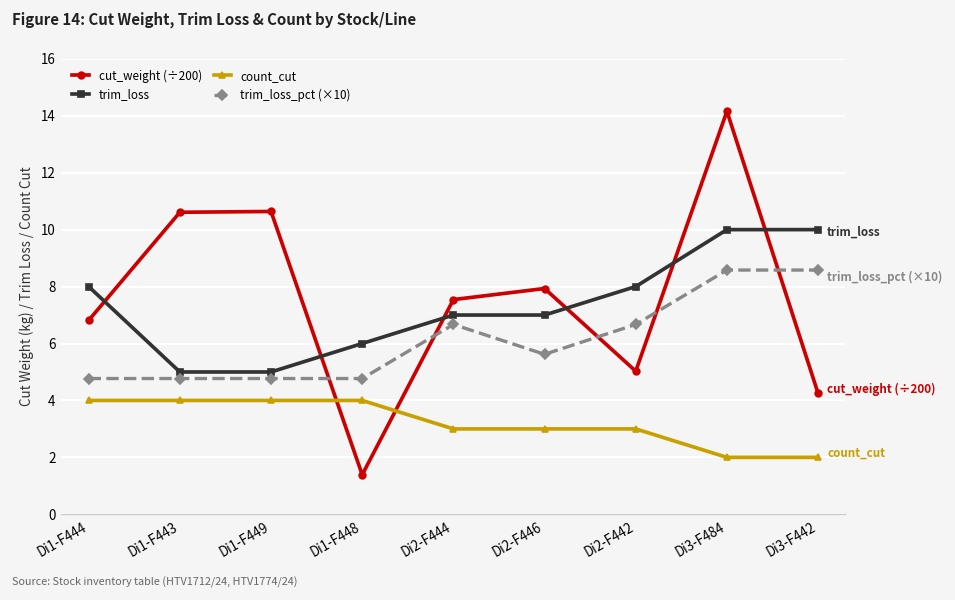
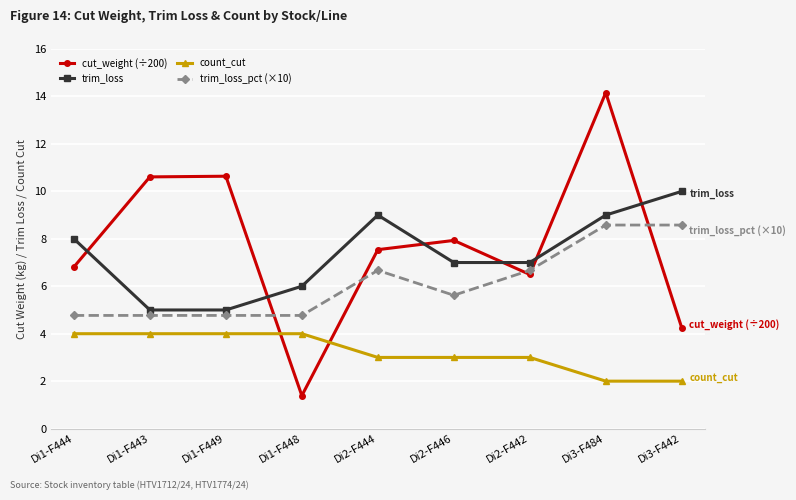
  {
    "cut_weight (÷200)": {
      "Di1-F444": 6.8,
      "Di1-F443": 10.6,
      "Di1-F449": 10.6,
      "Di1-F448": 1.4,
      "Di2-F444": 7.5,
      "Di2-F446": 7.9,
-     "Di2-F442": 5.0,
+     "Di2-F442": 6.5,
      "Di3-F484": 14.2
    },
    "trim_loss": {
      "Di1-F444": 8,
      "Di1-F443": 5,
      "Di1-F449": 5,
      "Di1-F448": 6,
-     "Di2-F444": 7,
+     "Di2-F444": 9,
      "Di2-F446": 7,
-     "Di2-F442": 8,
-     "Di3-F484": 10,
+     "Di2-F442": 7,
+     "Di3-F484": 9,
      "Di3-F442": 10
    },
    "count_cut": {
      "Di1-F444": 4.0,
      "Di1-F443": 4.0,
      "Di1-F449": 4.0,
      "Di1-F448": 4.0,
      "Di2-F444": 3.0,
      "Di2-F446": 3.0,
      "Di2-F442": 3.0,
      "Di3-F484": 2.0,
      "Di3-F442": 2.0
    },
    "trim_loss_pct (×10)": {
      "Di1-F444": 4.8,
      "Di1-F443": 4.8,
      "Di1-F449": 4.8,
      "Di1-F448": 4.8,
      "Di2-F444": 6.7,
      "Di2-F446": 5.6,
      "Di2-F442": 6.7,
      "Di3-F484": 8.6
    }
  }
